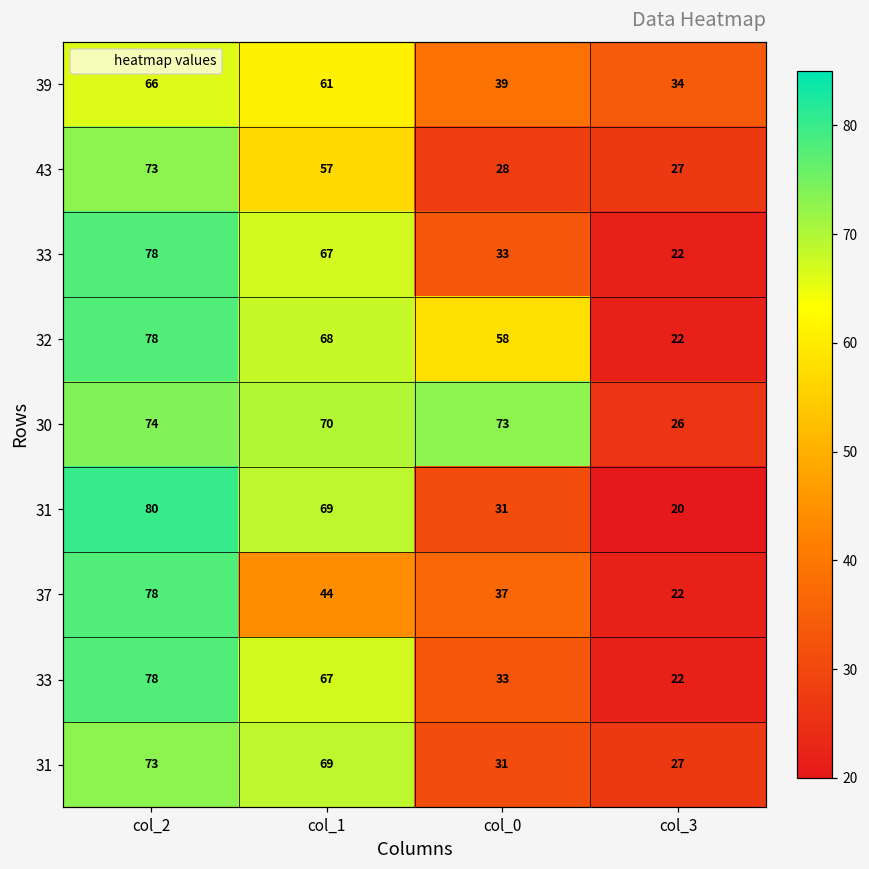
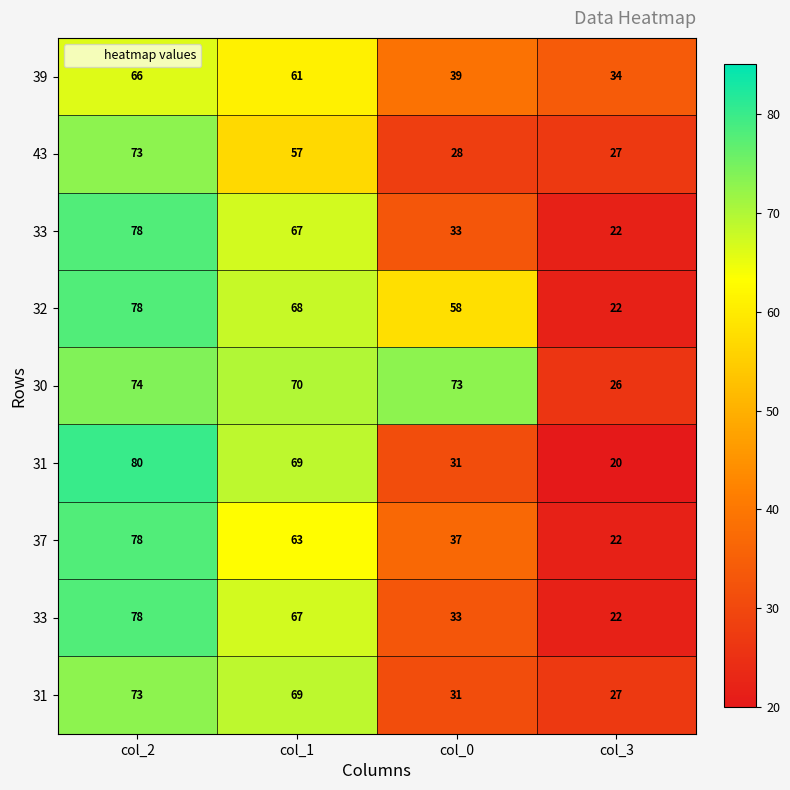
  {
    "39": {
      "col_2": 66,
      "col_1": 61,
      "col_0": 39,
      "col_3": 34
    },
    "43": {
      "col_2": 73,
      "col_1": 57,
      "col_0": 28,
      "col_3": 27
    },
    "32": {
      "col_2": 78,
      "col_1": 68,
      "col_0": 58,
      "col_3": 22
    },
    "30": {
      "col_2": 74,
      "col_1": 70,
      "col_0": 73,
      "col_3": 26
    },
    "37": {
      "col_2": 78,
-     "col_1": 44,
+     "col_1": 63,
      "col_0": 37,
      "col_3": 22
    }
  }
